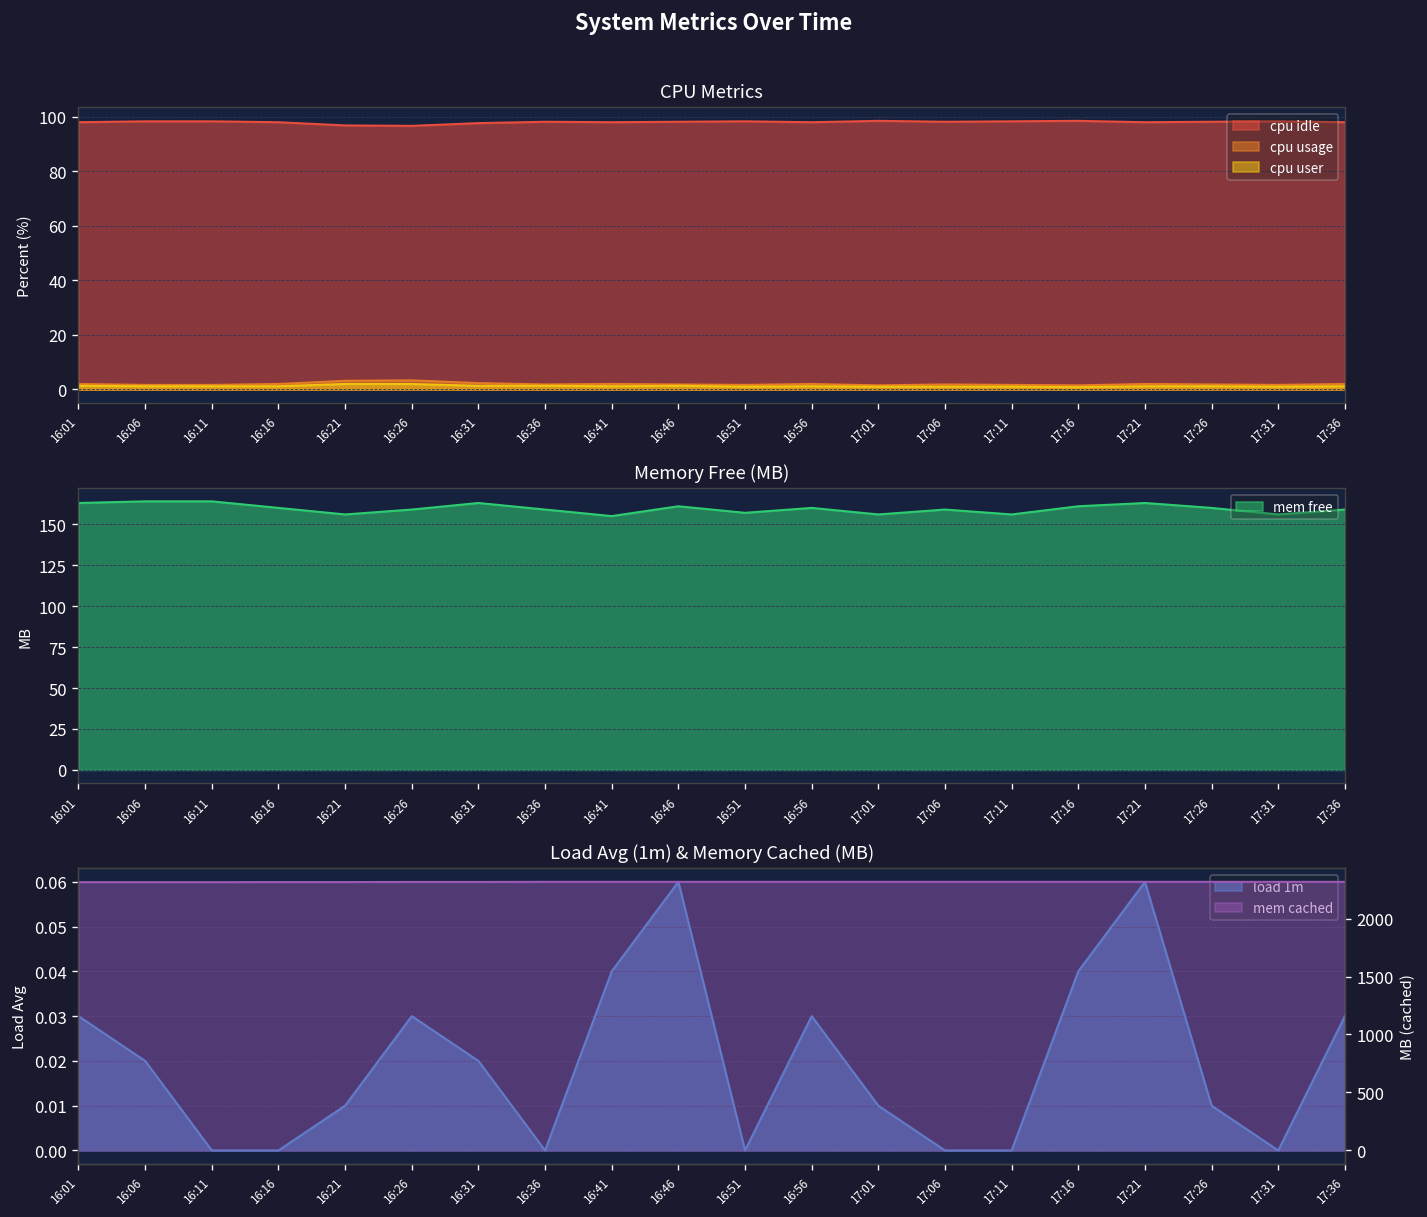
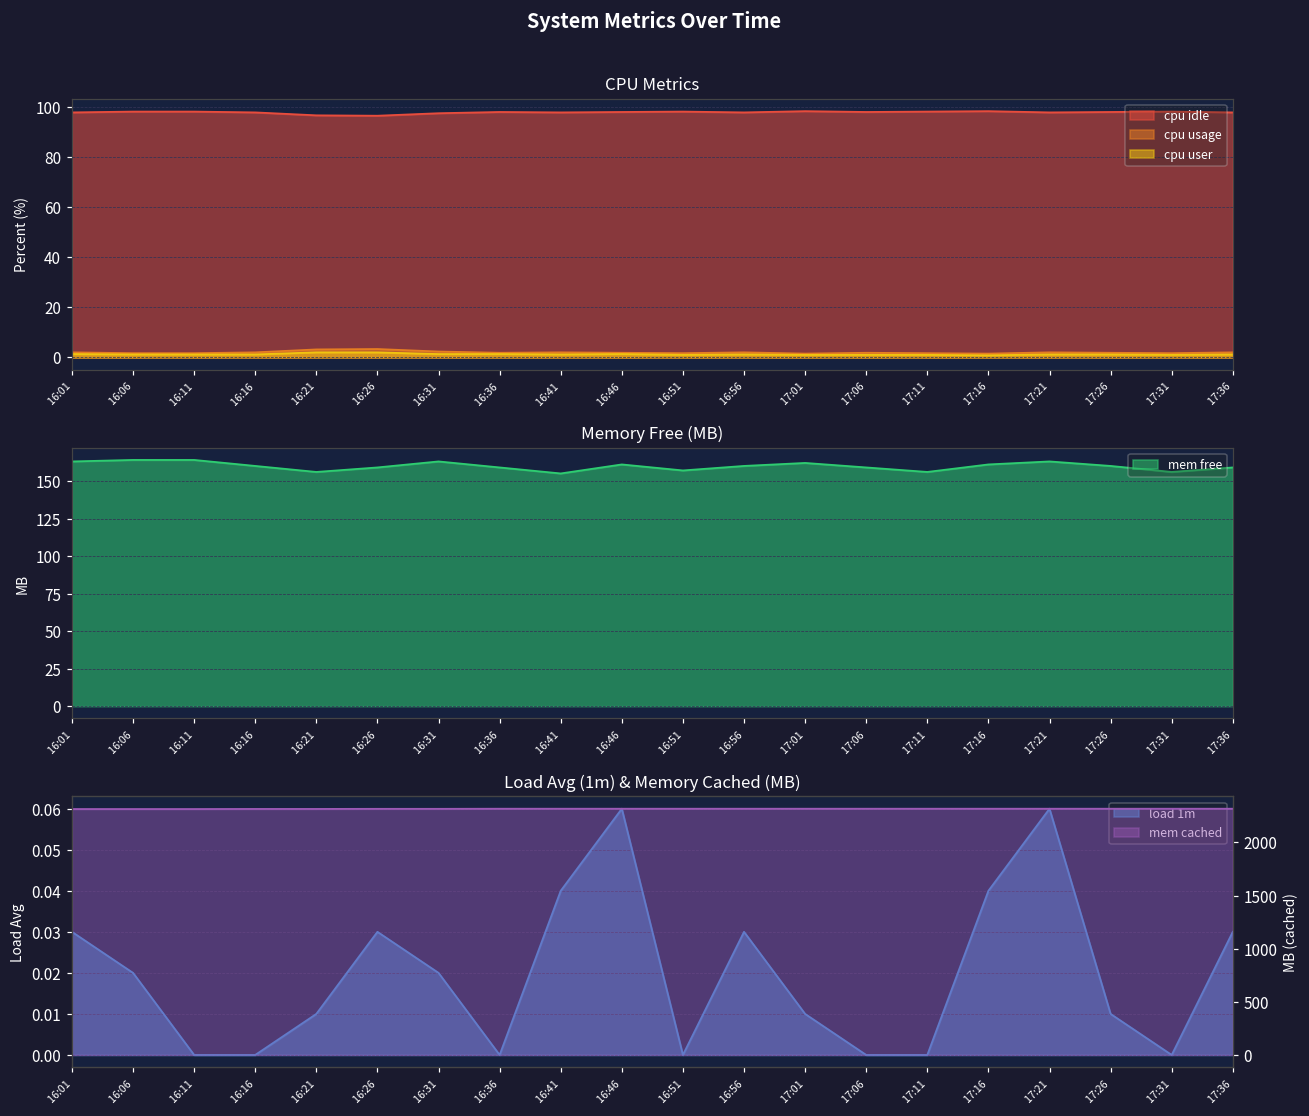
  {
    "CPU Metrics": {
      "cpu user": {
        "16:21": 2,
        "16:26": 2
      }
    },
    "Memory Free (MB)": {
      "16:01": 163,
      "16:06": 164,
      "16:11": 164,
      "16:16": 160,
      "16:21": 156,
      "16:26": 159,
      "16:31": 163,
      "16:36": 159,
      "16:41": 155,
      "16:46": 161,
      "16:51": 157,
      "16:56": 160,
-     "17:01": 156,
+     "17:01": 162,
      "17:06": 159,
      "17:11": 156,
      "17:16": 161,
      "17:21": 163,
      "17:26": 160,
      "17:36": 159
    }
  }
